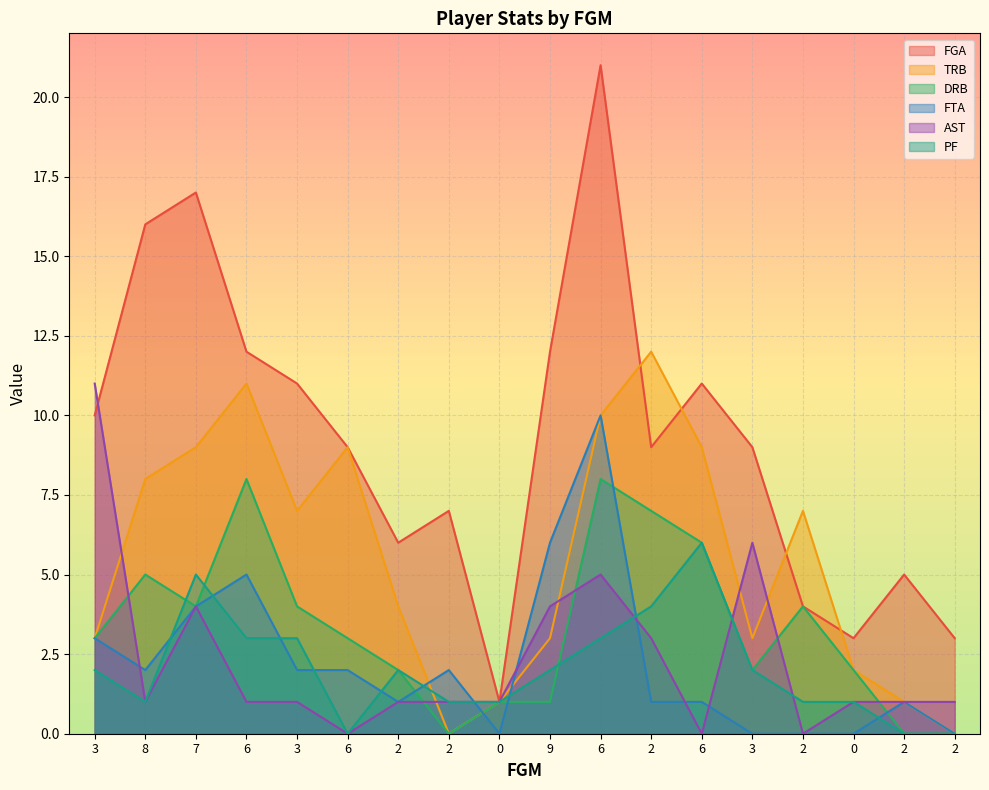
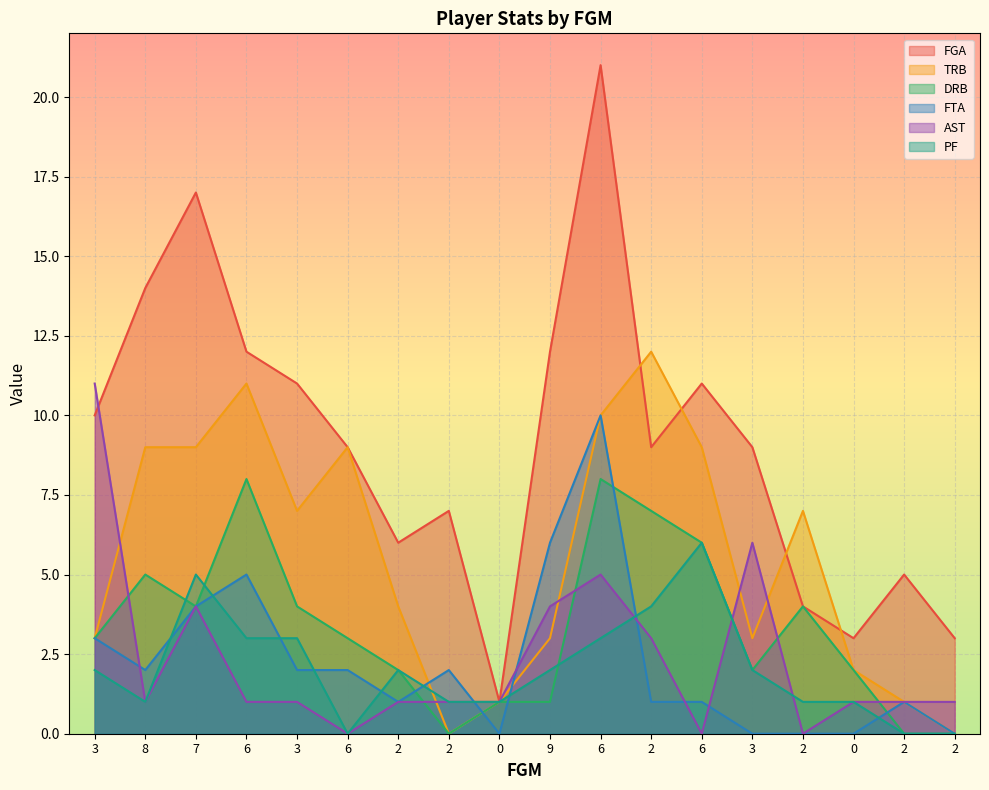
  {
    "FGA": {
-     "8": 16,
+     "8": 14,
      "7": 17,
      "9": 12
    },
    "TRB": {
-     "8": 8,
+     "8": 9,
      "7": 9,
      "9": 3
    },
    "AST": {
      "9": 4
    }
  }
